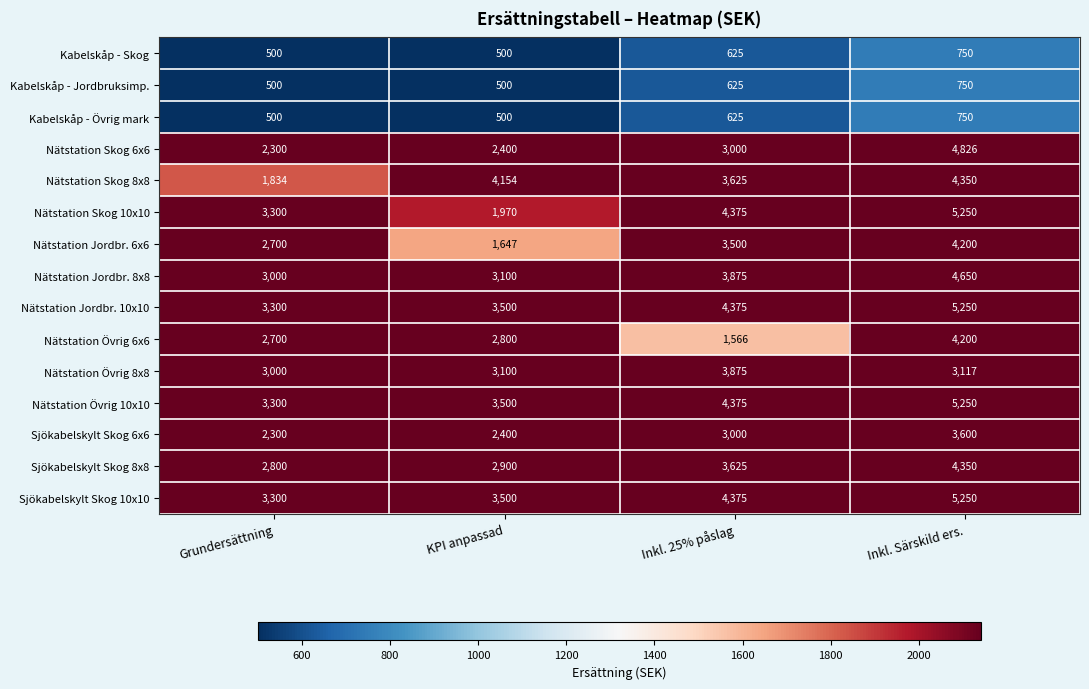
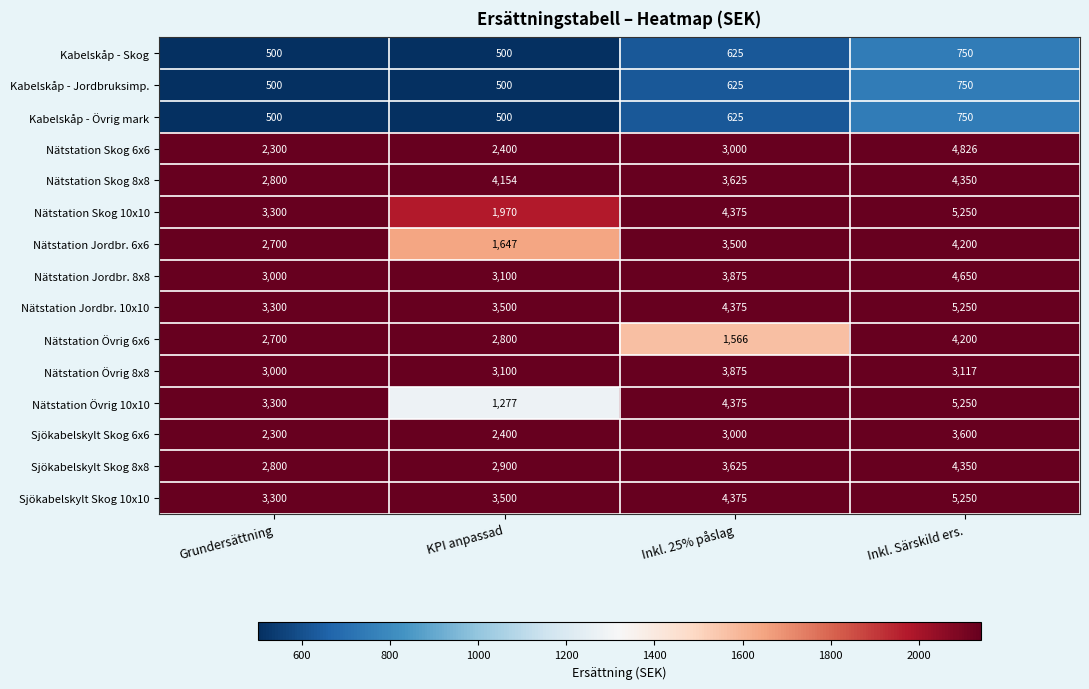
  {
    "Kabelskåp - Skog": {
      "Grundersättning": "500",
      "KPI anpassad": "500",
      "Inkl. 25% påslag": "625",
      "Inkl. Särskild ers.": "750"
    },
    "Kabelskåp - Jordbruksimp.": {
      "Grundersättning": "500",
      "KPI anpassad": "500",
      "Inkl. 25% påslag": "625",
      "Inkl. Särskild ers.": "750"
    },
    "Kabelskåp - Övrig mark": {
      "Grundersättning": "500",
      "KPI anpassad": "500",
      "Inkl. 25% påslag": "625",
      "Inkl. Särskild ers.": "750"
    },
    "Nätstation Skog 6x6": {
      "Grundersättning": "2,300",
      "KPI anpassad": "2,400",
      "Inkl. 25% påslag": "3,000",
      "Inkl. Särskild ers.": "4,826"
    },
    "Nätstation Skog 8x8": {
-     "Grundersättning": "1,834",
+     "Grundersättning": "2,800",
      "KPI anpassad": "4,154",
      "Inkl. 25% påslag": "3,625",
      "Inkl. Särskild ers.": "4,350"
    },
    "Nätstation Skog 10x10": {
      "Grundersättning": "3,300",
      "KPI anpassad": "1,970",
      "Inkl. 25% påslag": "4,375",
      "Inkl. Särskild ers.": "5,250"
    },
    "Nätstation Jordbr. 6x6": {
      "Grundersättning": "2,700",
      "KPI anpassad": "1,647",
      "Inkl. 25% påslag": "3,500",
      "Inkl. Särskild ers.": "4,200"
    },
    "Nätstation Jordbr. 8x8": {
      "Grundersättning": "3,000",
      "KPI anpassad": "3,100",
      "Inkl. 25% påslag": "3,875",
      "Inkl. Särskild ers.": "4,650"
    },
    "Nätstation Jordbr. 10x10": {
      "Grundersättning": "3,300",
      "KPI anpassad": "3,500",
      "Inkl. 25% påslag": "4,375",
      "Inkl. Särskild ers.": "5,250"
    },
    "Nätstation Övrig 6x6": {
      "Grundersättning": "2,700",
      "KPI anpassad": "2,800",
      "Inkl. 25% påslag": "1,566",
      "Inkl. Särskild ers.": "4,200"
    },
    "Nätstation Övrig 8x8": {
      "Grundersättning": "3,000",
      "KPI anpassad": "3,100",
      "Inkl. 25% påslag": "3,875",
      "Inkl. Särskild ers.": "3,117"
    },
    "Nätstation Övrig 10x10": {
      "Grundersättning": "3,300",
-     "KPI anpassad": "3,500",
+     "KPI anpassad": "1,277",
      "Inkl. 25% påslag": "4,375",
      "Inkl. Särskild ers.": "5,250"
    },
    "Sjökabelskylt Skog 6x6": {
      "Grundersättning": "2,300",
      "KPI anpassad": "2,400",
      "Inkl. 25% påslag": "3,000",
      "Inkl. Särskild ers.": "3,600"
    },
    "Sjökabelskylt Skog 8x8": {
      "Grundersättning": "2,800",
      "KPI anpassad": "2,900",
      "Inkl. 25% påslag": "3,625",
      "Inkl. Särskild ers.": "4,350"
    },
    "Sjökabelskylt Skog 10x10": {
      "Grundersättning": "3,300",
      "KPI anpassad": "3,500",
      "Inkl. 25% påslag": "4,375",
      "Inkl. Särskild ers.": "5,250"
    }
  }
